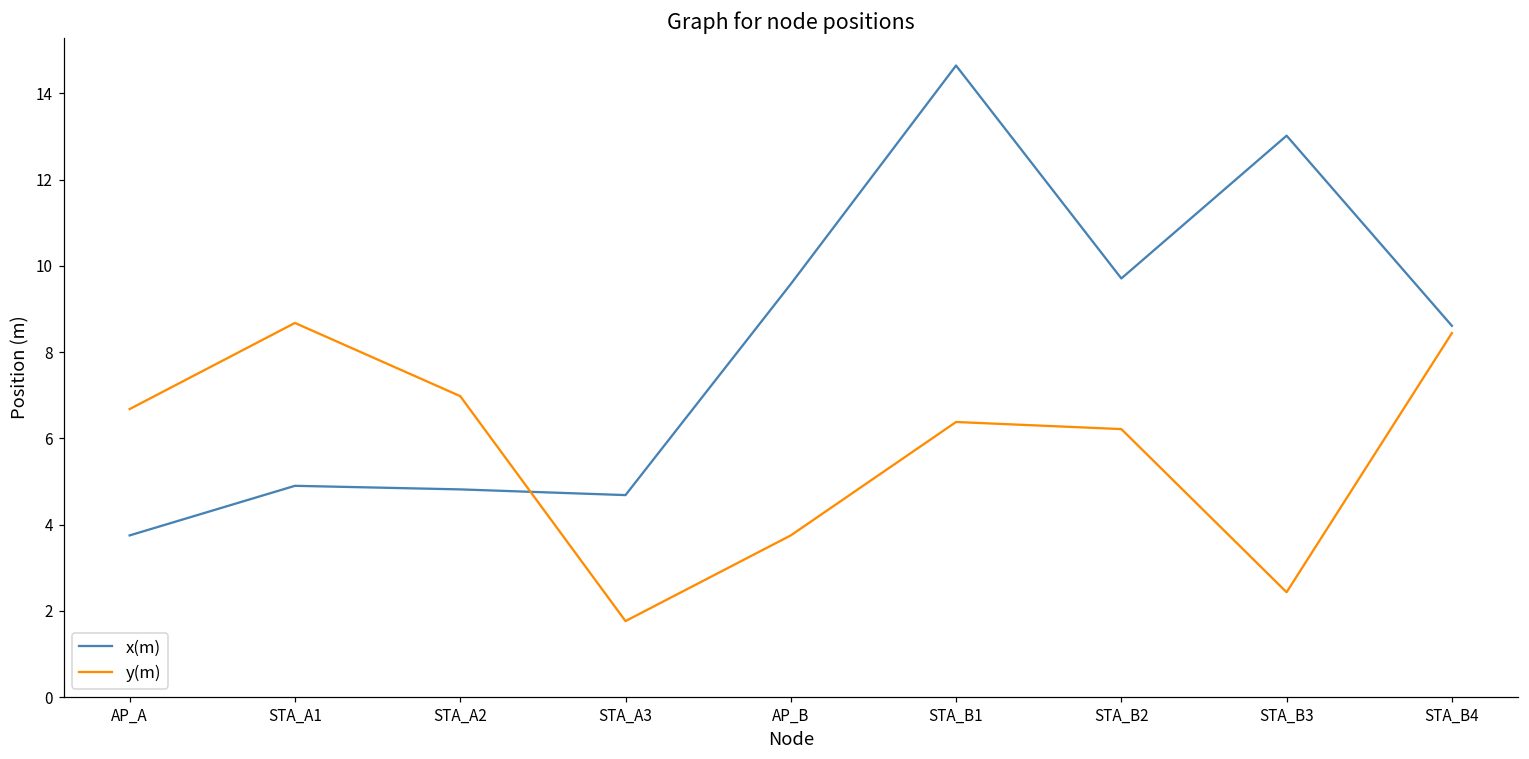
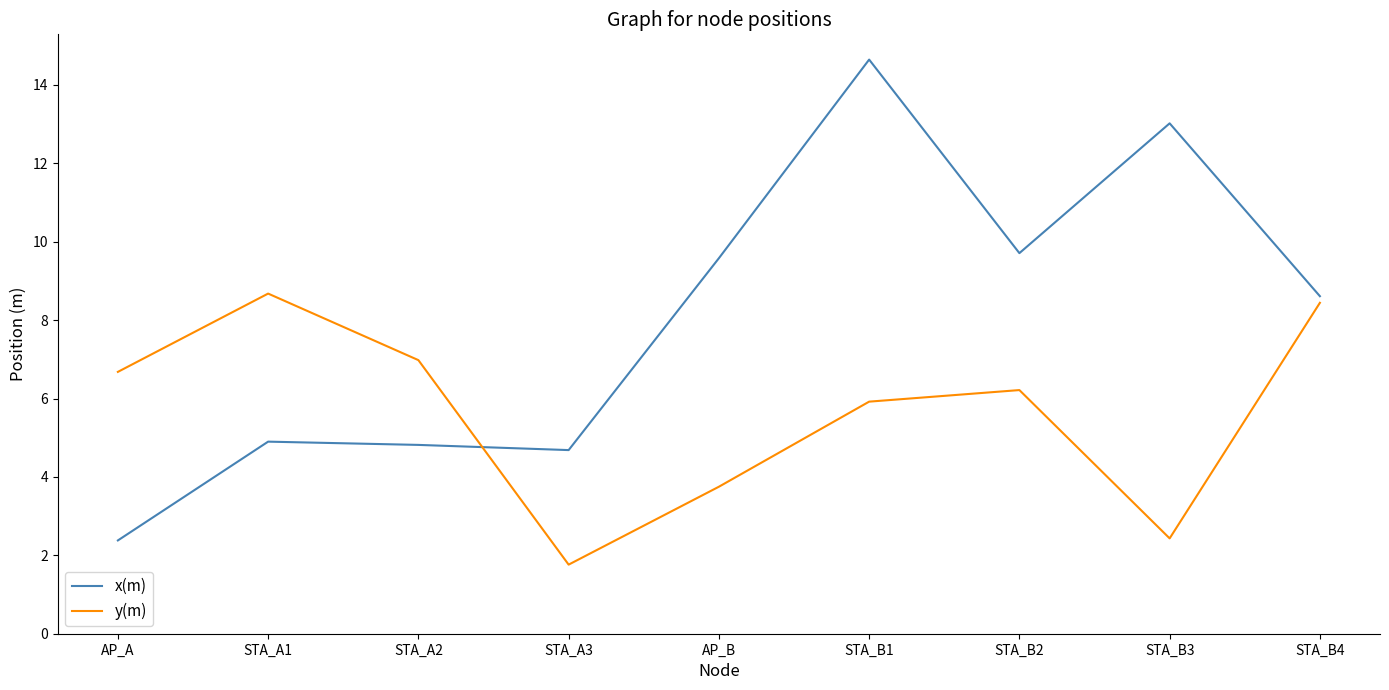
  {
    "x(m)": {
-     "AP_A": 3.8,
+     "AP_A": 2.4,
      "STA_A1": 4.9,
      "STA_A2": 4.8,
      "STA_A3": 4.7,
      "AP_B": 9.6,
      "STA_B1": 14.6,
      "STA_B2": 9.7,
      "STA_B3": 13.0,
      "STA_B4": 8.6
    },
    "y(m)": {
      "AP_A": 6.7,
      "STA_A1": 8.7,
      "STA_A2": 7.0,
      "STA_A3": 1.8,
      "AP_B": 3.8,
-     "STA_B1": 6.4,
+     "STA_B1": 5.9,
      "STA_B2": 6.2,
      "STA_B3": 2.4,
      "STA_B4": 8.4
    }
  }
